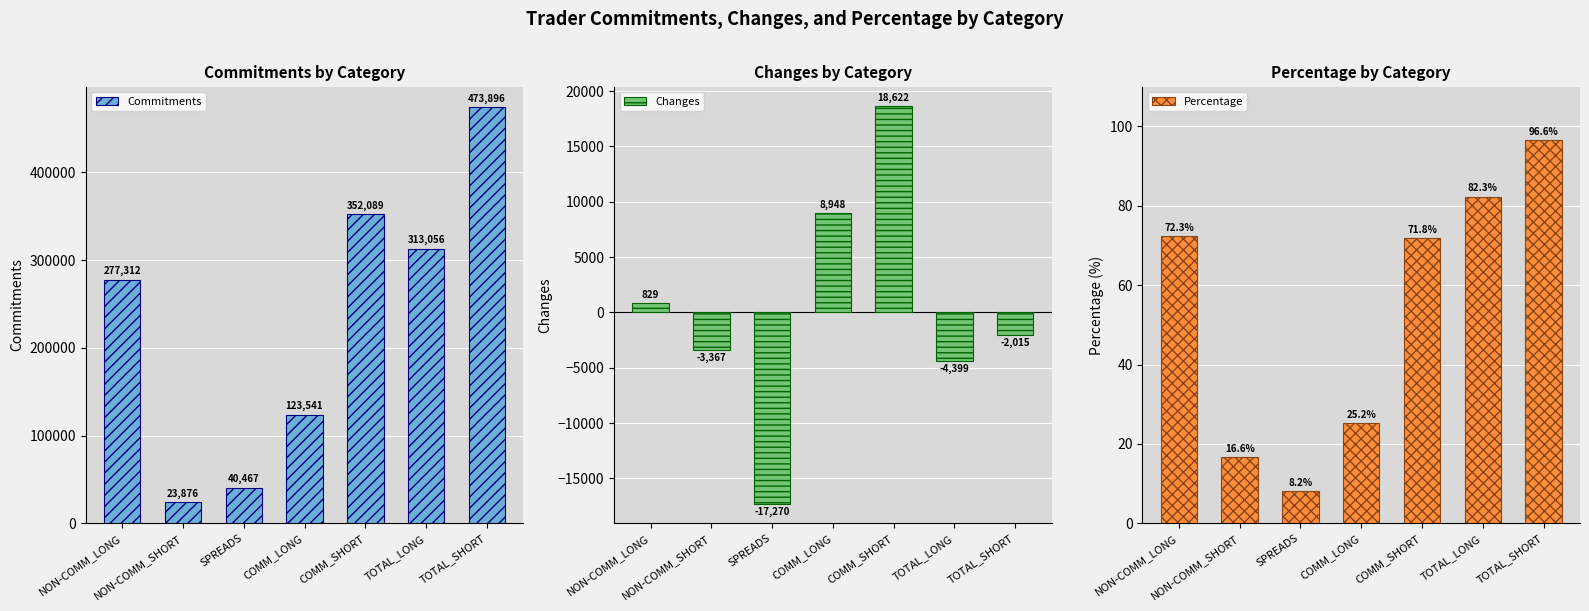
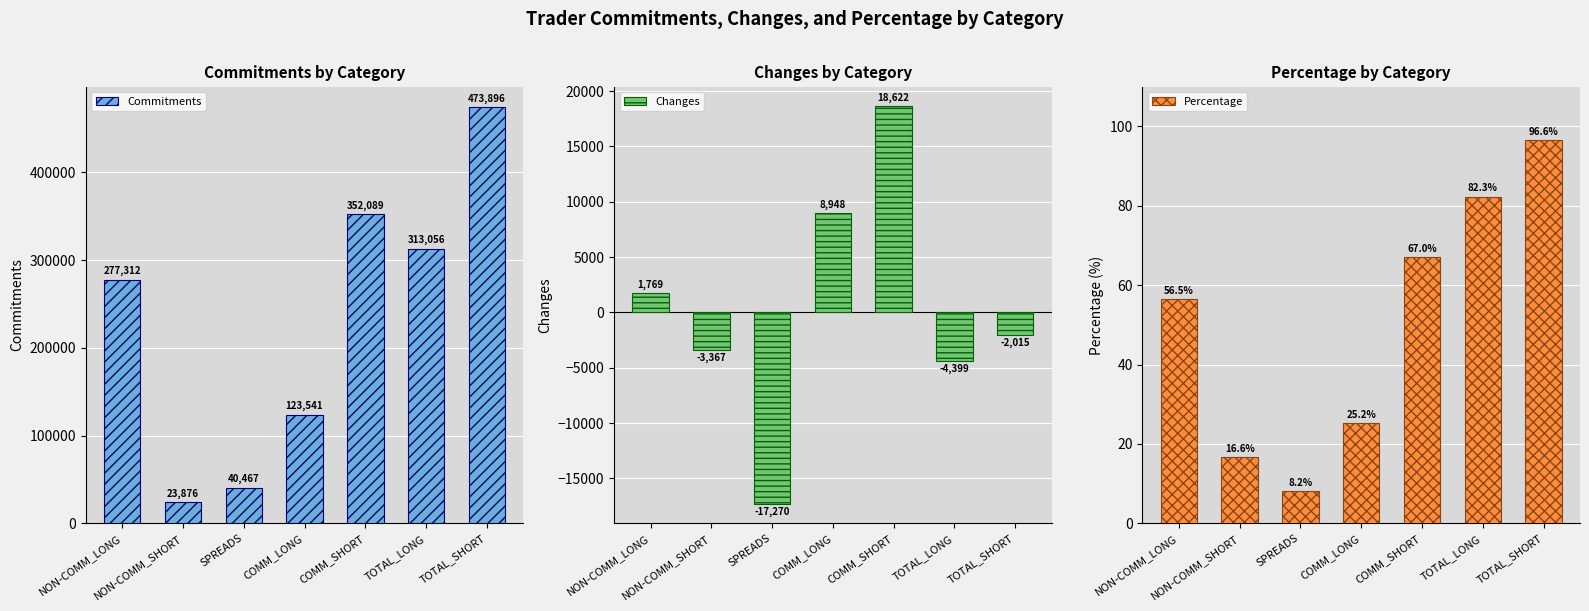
  {
    "Commitments by Category": {
      "NON-COMM_LONG": "277,312",
      "NON-COMM_SHORT": "23,876",
      "SPREADS": "40,467",
      "COMM_LONG": "123,541",
      "COMM_SHORT": "352,089",
      "TOTAL_LONG": "313,056",
      "TOTAL_SHORT": "473,896"
    },
    "Changes by Category": {
-     "NON-COMM_LONG": "829",
+     "NON-COMM_LONG": "1,769",
      "NON-COMM_SHORT": "-3,367",
      "SPREADS": "-17,270",
      "COMM_LONG": "8,948",
      "COMM_SHORT": "18,622",
      "TOTAL_LONG": "-4,399",
      "TOTAL_SHORT": "-2,015"
    },
    "Percentage by Category": {
-     "NON-COMM_LONG": "72.3%",
+     "NON-COMM_LONG": "56.5%",
      "NON-COMM_SHORT": "16.6%",
      "SPREADS": "8.2%",
      "COMM_LONG": "25.2%",
-     "COMM_SHORT": "71.8%",
+     "COMM_SHORT": "67.0%",
      "TOTAL_LONG": "82.3%",
      "TOTAL_SHORT": "96.6%"
    }
  }
